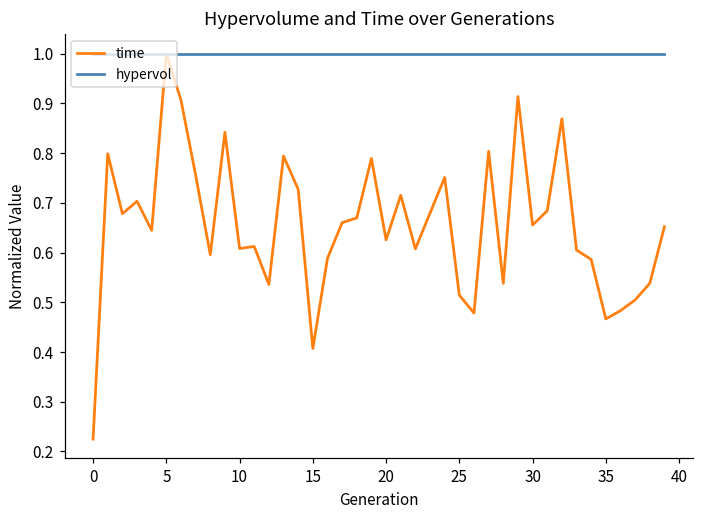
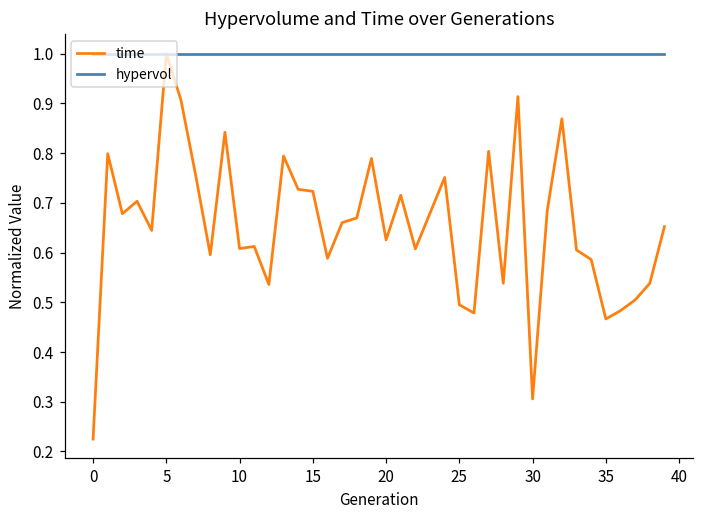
  {
    "time": {
      "0": 0.22,
      "10": 0.61,
-     "15": 0.41,
+     "15": 0.72,
      "20": 0.63,
-     "25": 0.51,
-     "30": 0.66,
+     "25": 0.50,
+     "30": 0.31,
      "35": 0.47
    },
    "hypervol": {
      "10": 1.00,
      "15": 1.00,
      "20": 1.00,
      "25": 1.00,
      "30": 1.00,
      "35": 1.00
    }
  }
